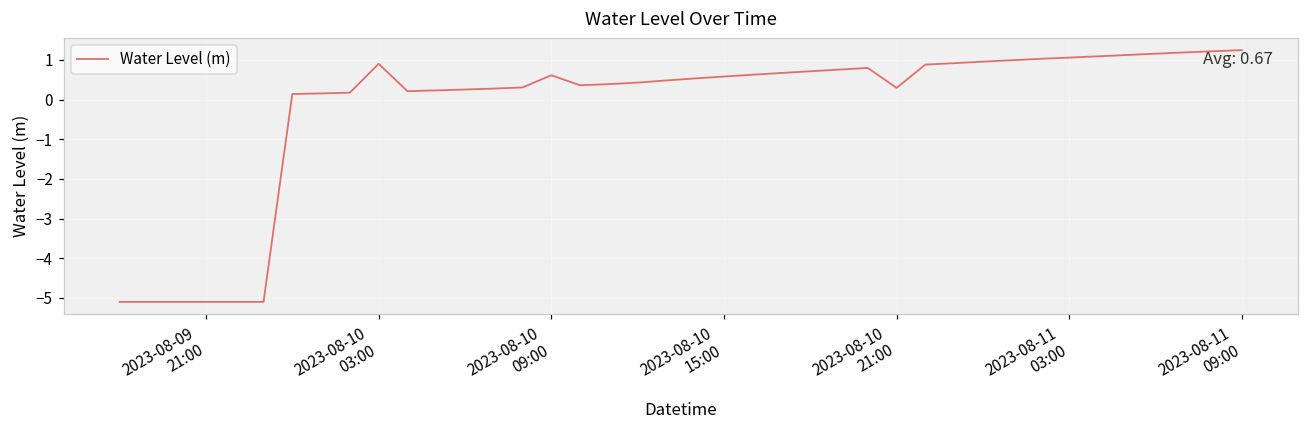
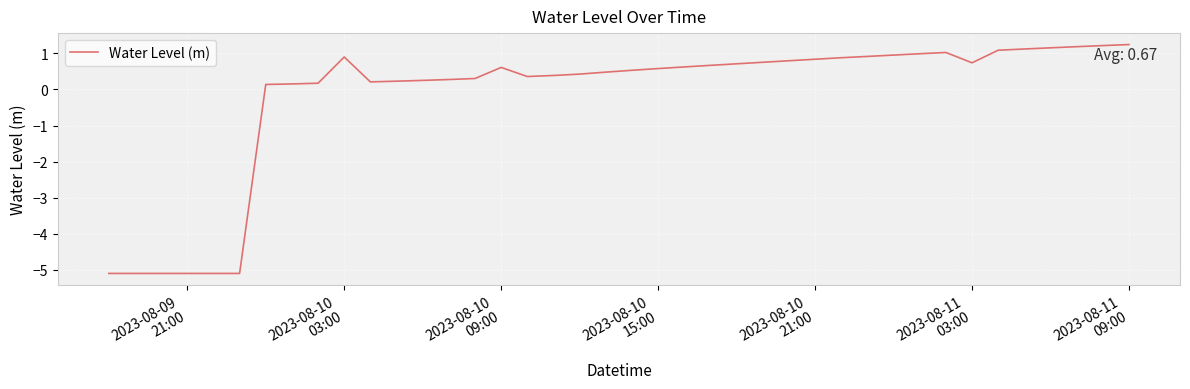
  {
    "2023-08-09 21:00": -5.1,
    "2023-08-10 03:00": 0.9,
    "2023-08-10 09:00": 0.6,
    "2023-08-10 15:00": 0.6,
-   "2023-08-10 21:00": 0.3,
-   "2023-08-11 03:00": 1.1,
+   "2023-08-10 21:00": 0.8,
+   "2023-08-11 03:00": 0.7,
    "2023-08-11 09:00": 1.2
  }
